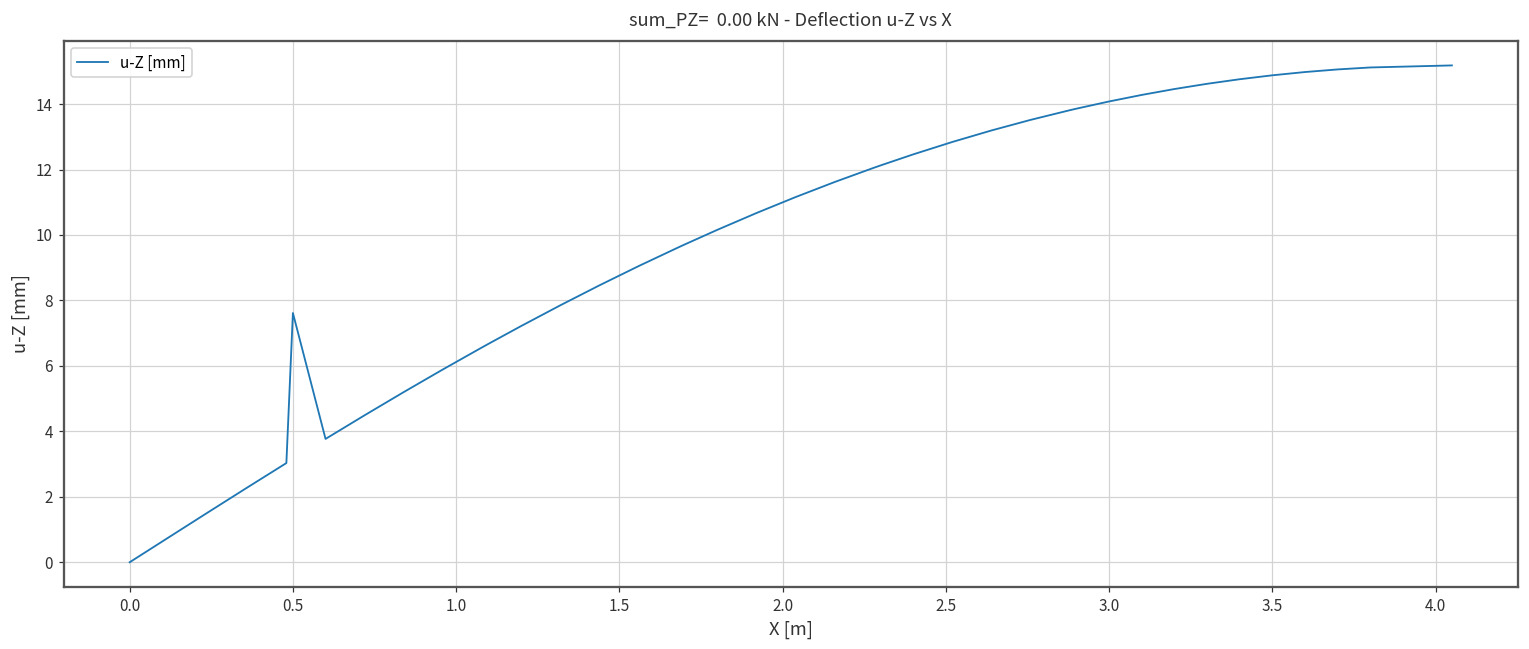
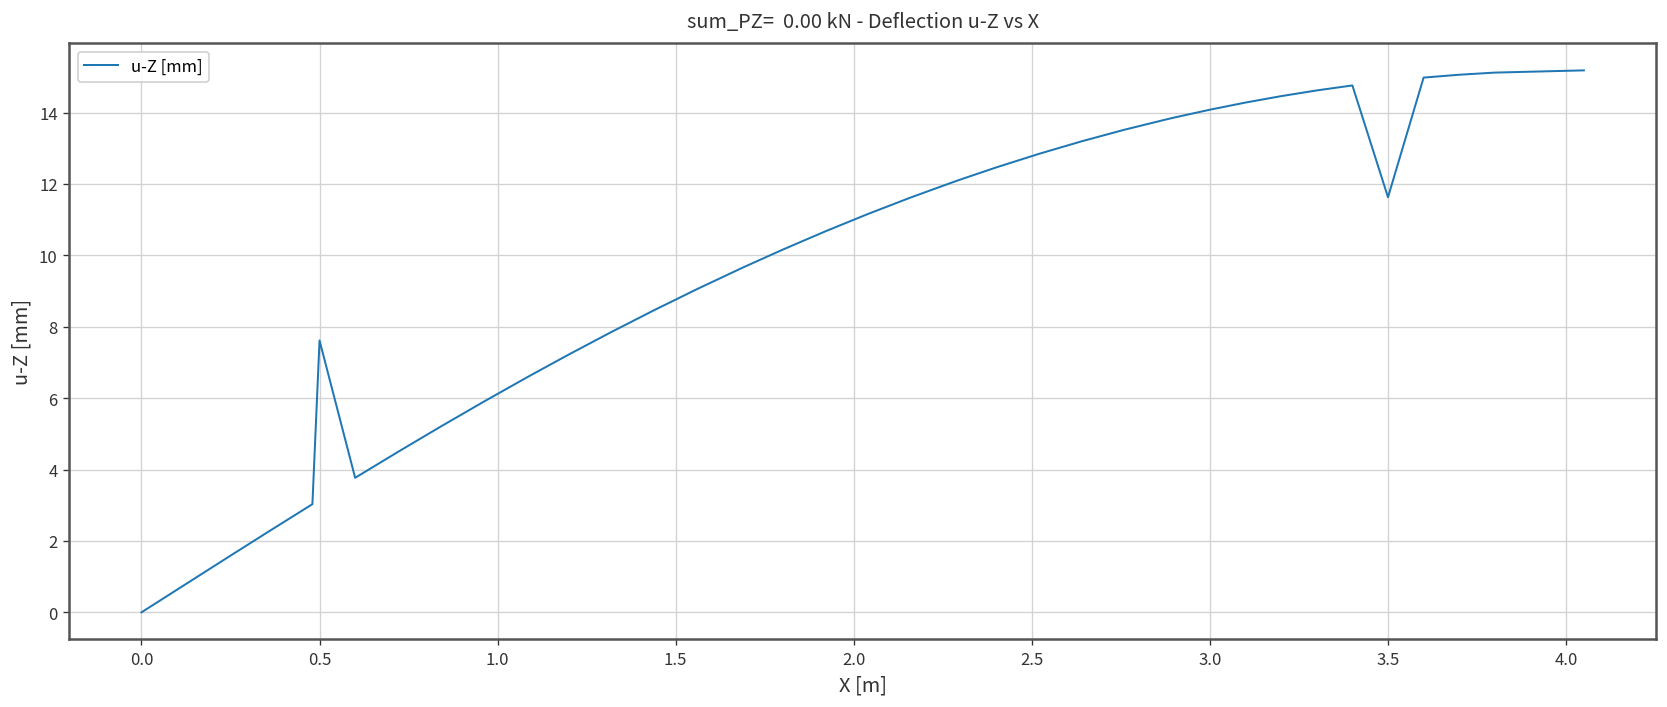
  {
    "0.0": 0.0,
    "0.5": 7.6,
    "3.0": 14.1,
-   "3.5": 14.9
+   "3.5": 11.6
  }
